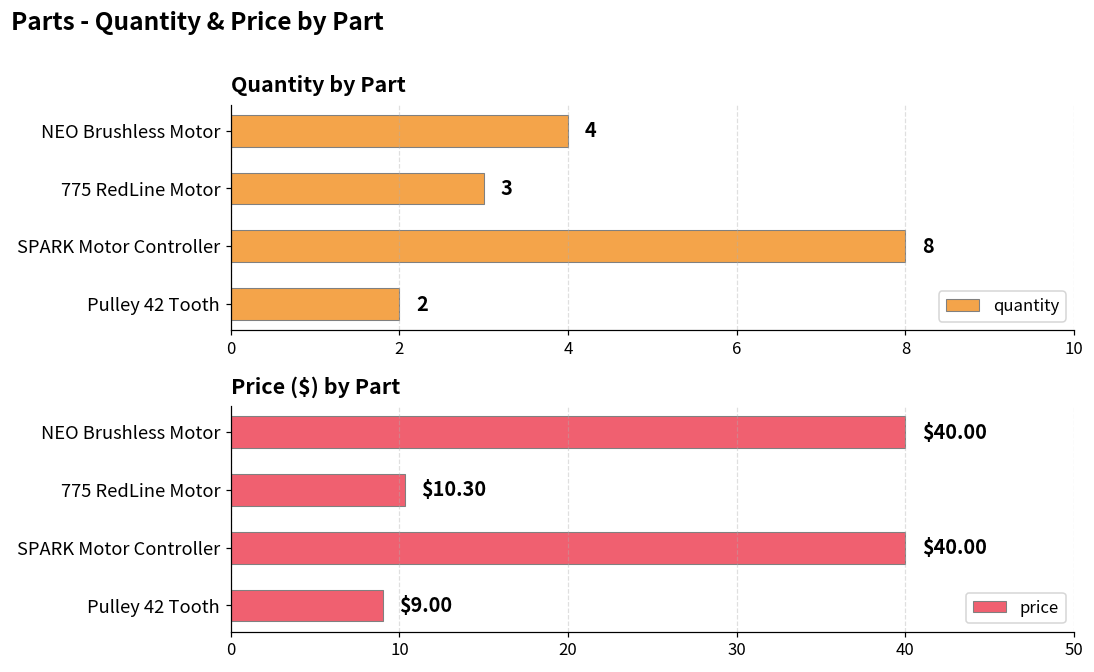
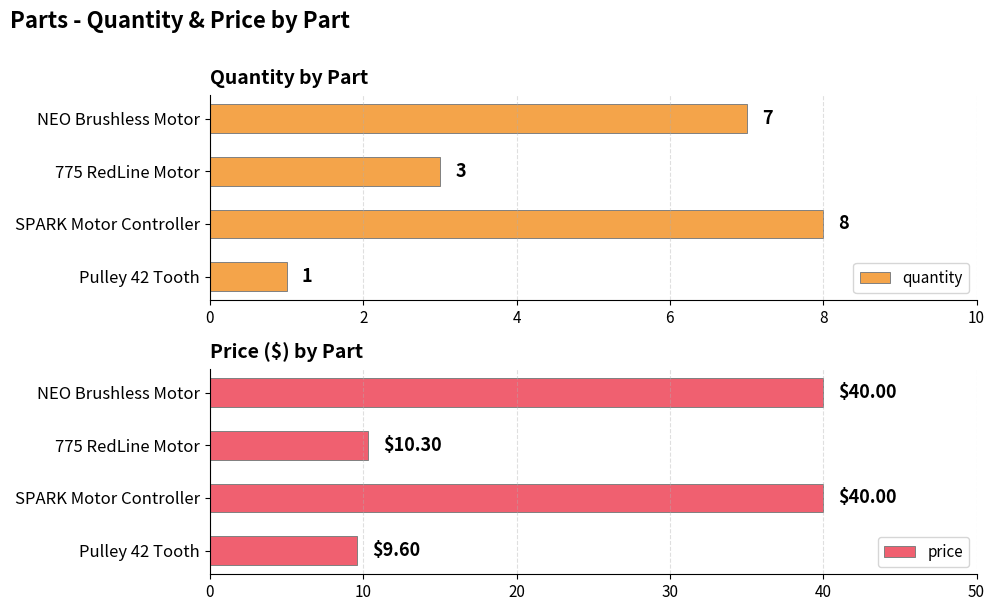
  {
    "Quantity by Part": {
-     "NEO Brushless Motor": "4",
+     "NEO Brushless Motor": "7",
      "775 RedLine Motor": "3",
      "SPARK Motor Controller": "8",
-     "Pulley 42 Tooth": "2"
+     "Pulley 42 Tooth": "1"
    },
    "Price ($) by Part": {
      "NEO Brushless Motor": "$40.00",
      "775 RedLine Motor": "$10.30",
      "SPARK Motor Controller": "$40.00",
-     "Pulley 42 Tooth": "$9.00"
+     "Pulley 42 Tooth": "$9.60"
    }
  }
